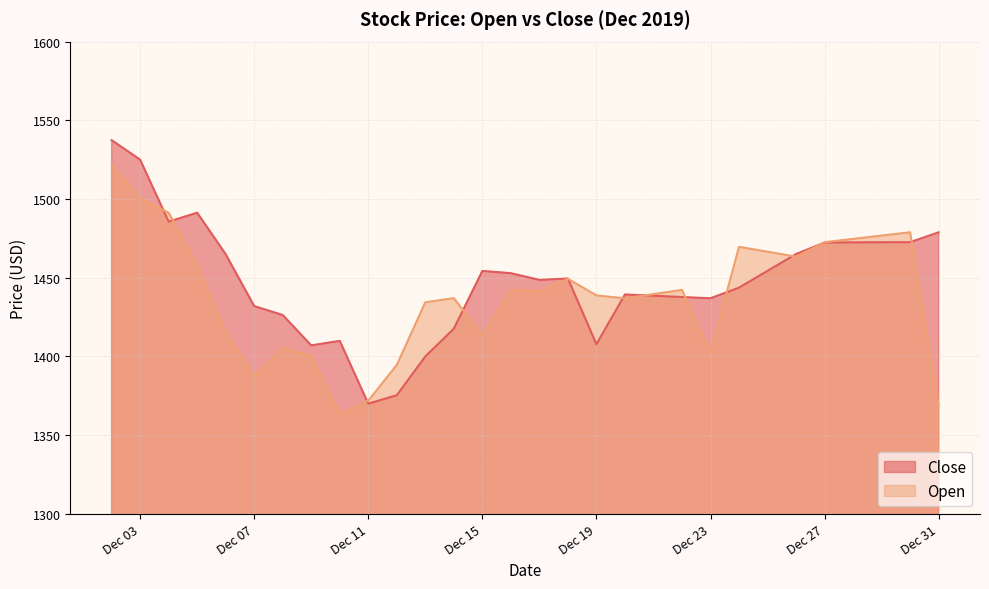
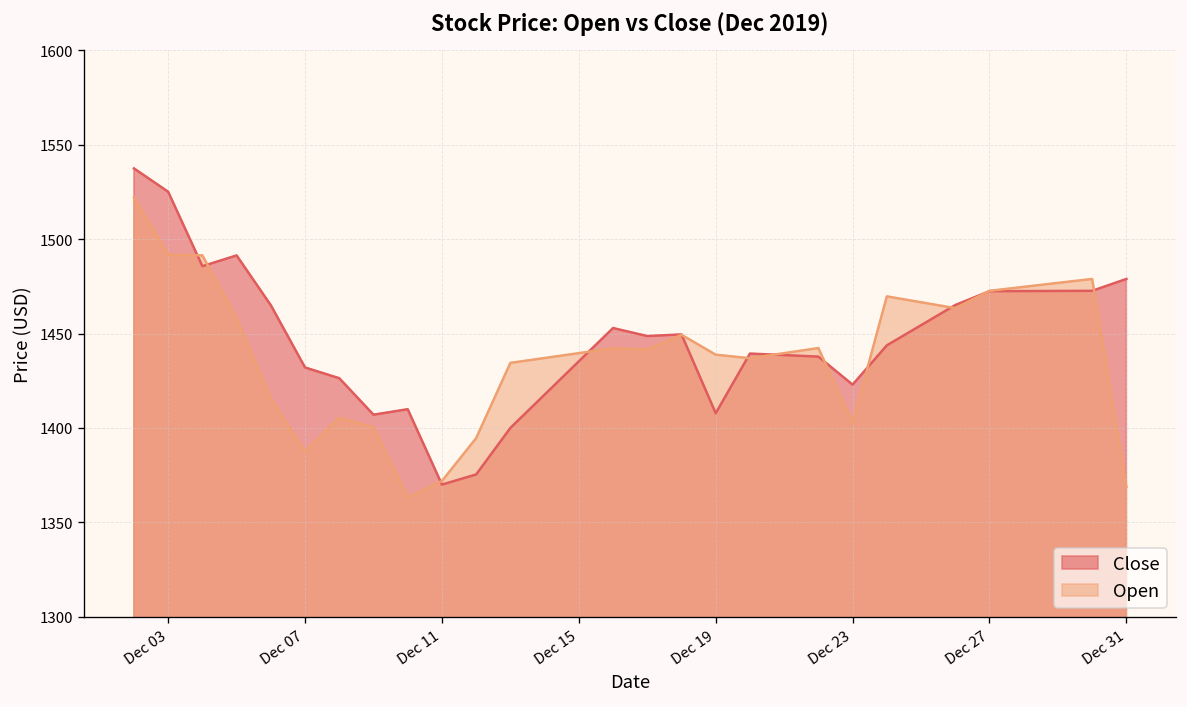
  {
    "Close": {
      "Dec 03": 1525,
      "Dec 07": 1432,
      "Dec 11": 1370,
-     "Dec 15": 1454,
+     "Dec 15": 1435,
      "Dec 19": 1408,
-     "Dec 23": 1437,
+     "Dec 23": 1423,
      "Dec 31": 1479
    },
    "Open": {
-     "Dec 03": 1500,
+     "Dec 03": 1492,
      "Dec 07": 1387,
      "Dec 11": 1372,
-     "Dec 15": 1413,
+     "Dec 15": 1440,
      "Dec 19": 1439,
      "Dec 23": 1403,
      "Dec 31": 1369
    }
  }
